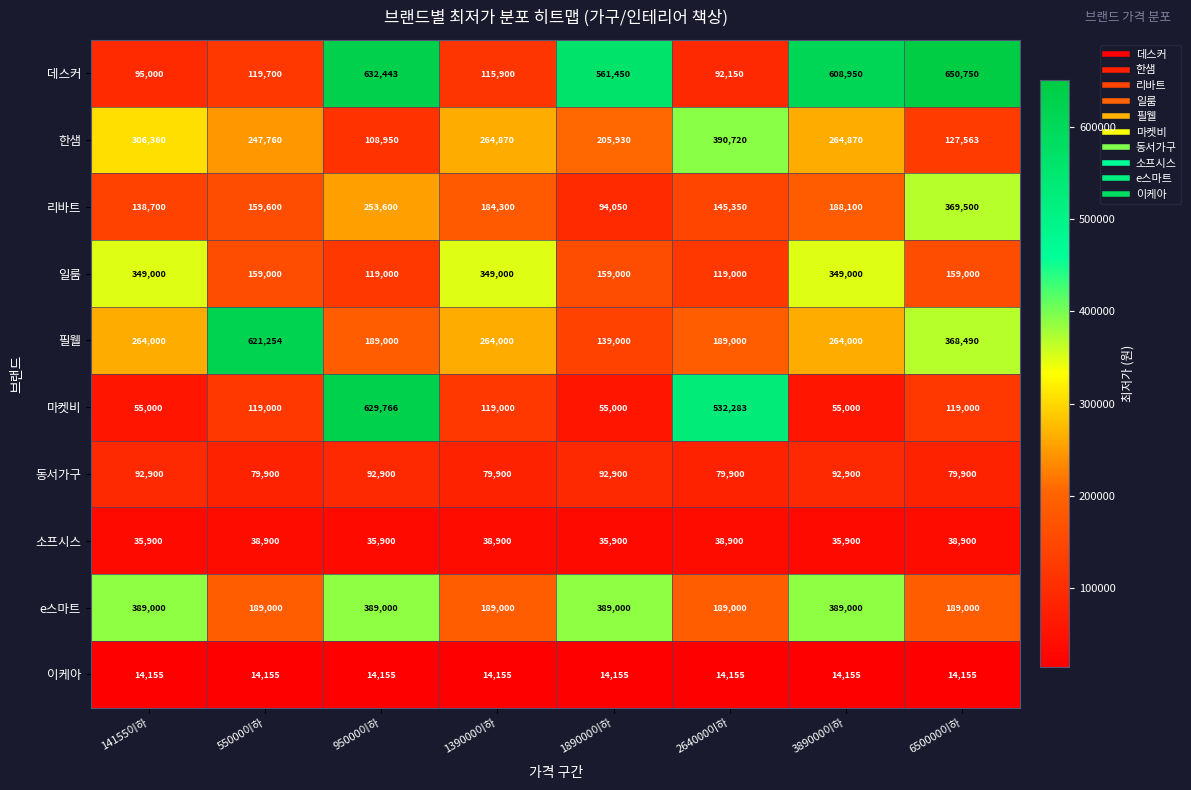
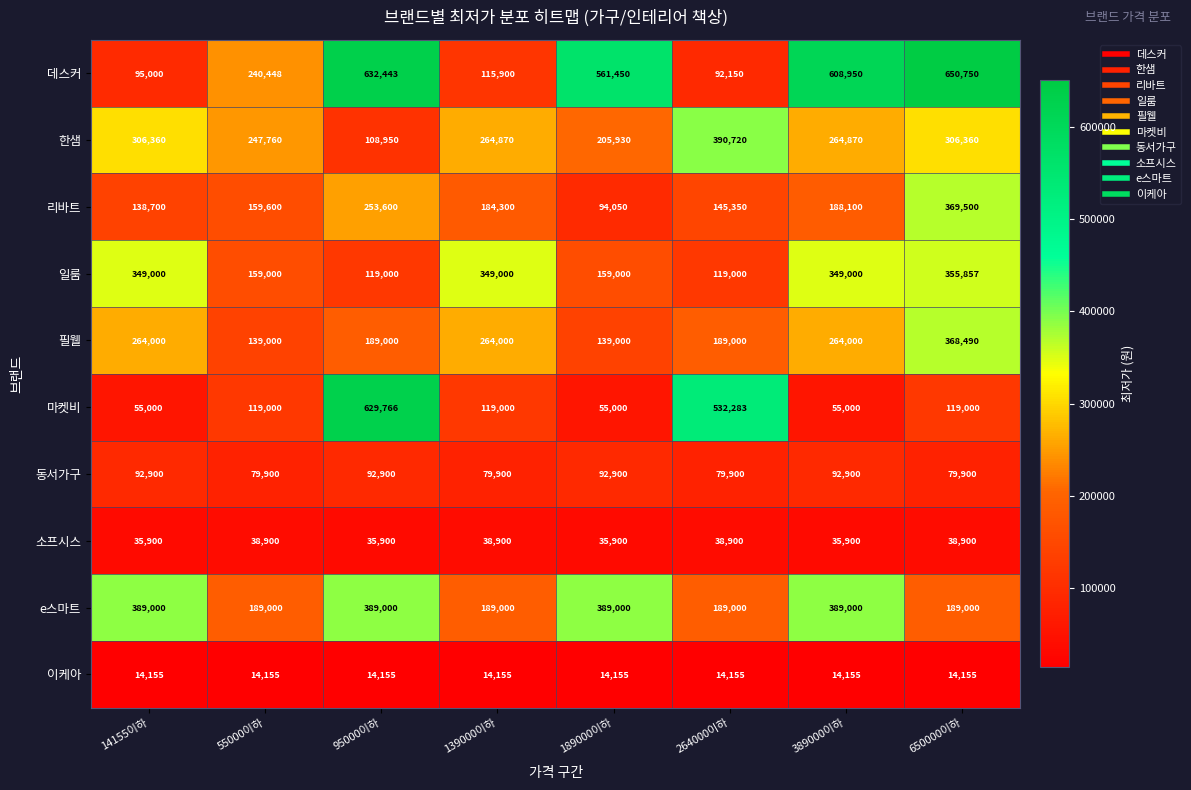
  {
    "데스커": {
      "14155이하": "95,000",
-     "55000이하": "119,700",
+     "55000이하": "240,448",
      "95000이하": "632,443",
      "139000이하": "115,900",
      "189000이하": "561,450",
      "264000이하": "92,150",
      "389000이하": "608,950",
      "650000이하": "650,750"
    },
    "한샘": {
      "14155이하": "306,360",
      "55000이하": "247,760",
      "95000이하": "108,950",
      "139000이하": "264,870",
      "189000이하": "205,930",
      "264000이하": "390,720",
      "389000이하": "264,870",
-     "650000이하": "127,563"
+     "650000이하": "306,360"
    },
    "리바트": {
      "14155이하": "138,700",
      "55000이하": "159,600",
      "95000이하": "253,600",
      "139000이하": "184,300",
      "189000이하": "94,050",
      "264000이하": "145,350",
      "389000이하": "188,100",
      "650000이하": "369,500"
    },
    "일룸": {
      "14155이하": "349,000",
      "55000이하": "159,000",
      "95000이하": "119,000",
      "139000이하": "349,000",
      "189000이하": "159,000",
      "264000이하": "119,000",
      "389000이하": "349,000",
-     "650000이하": "159,000"
+     "650000이하": "355,857"
    },
    "필웰": {
      "14155이하": "264,000",
-     "55000이하": "621,254",
+     "55000이하": "139,000",
      "95000이하": "189,000",
      "139000이하": "264,000",
      "189000이하": "139,000",
      "264000이하": "189,000",
      "389000이하": "264,000",
      "650000이하": "368,490"
    },
    "마켓비": {
      "14155이하": "55,000",
      "55000이하": "119,000",
      "95000이하": "629,766",
      "139000이하": "119,000",
      "189000이하": "55,000",
      "264000이하": "532,283",
      "389000이하": "55,000",
      "650000이하": "119,000"
    },
    "동서가구": {
      "14155이하": "92,900",
      "55000이하": "79,900",
      "95000이하": "92,900",
      "139000이하": "79,900",
      "189000이하": "92,900",
      "264000이하": "79,900",
      "389000이하": "92,900",
      "650000이하": "79,900"
    },
    "소프시스": {
      "14155이하": "35,900",
      "55000이하": "38,900",
      "95000이하": "35,900",
      "139000이하": "38,900",
      "189000이하": "35,900",
      "264000이하": "38,900",
      "389000이하": "35,900",
      "650000이하": "38,900"
    },
    "e스마트": {
      "14155이하": "389,000",
      "55000이하": "189,000",
      "95000이하": "389,000",
      "139000이하": "189,000",
      "189000이하": "389,000",
      "264000이하": "189,000",
      "389000이하": "389,000",
      "650000이하": "189,000"
    },
    "이케아": {
      "14155이하": "14,155",
      "55000이하": "14,155",
      "95000이하": "14,155",
      "139000이하": "14,155",
      "189000이하": "14,155",
      "264000이하": "14,155",
      "389000이하": "14,155",
      "650000이하": "14,155"
    }
  }
